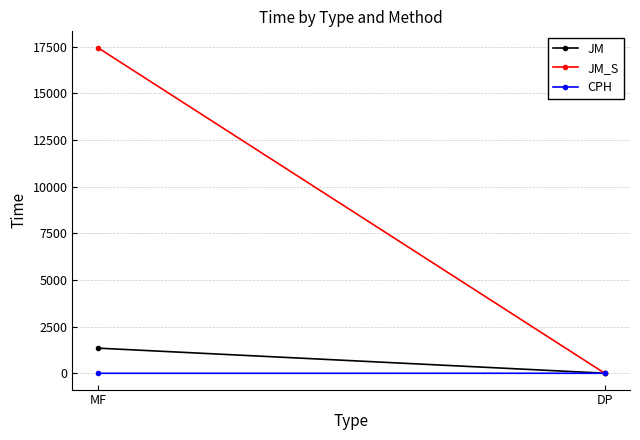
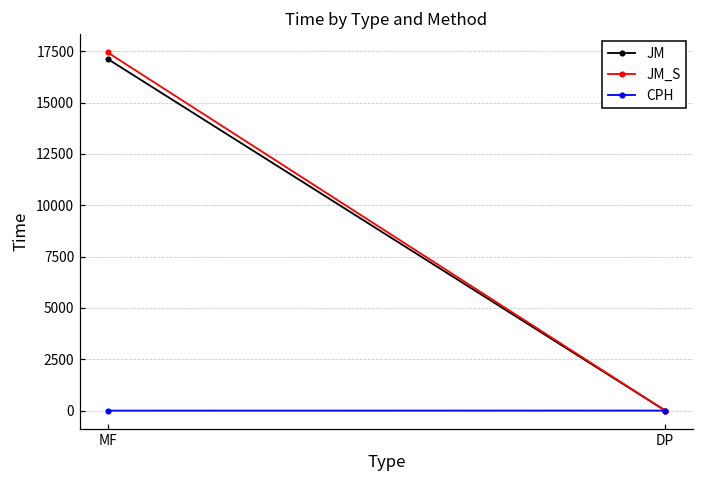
  {
    "JM": {
-     "MF": 1300
+     "MF": 17100
    },
    "JM_S": {
      "MF": 17400
    },
    "CPH": {
      "MF": 0
    }
  }
